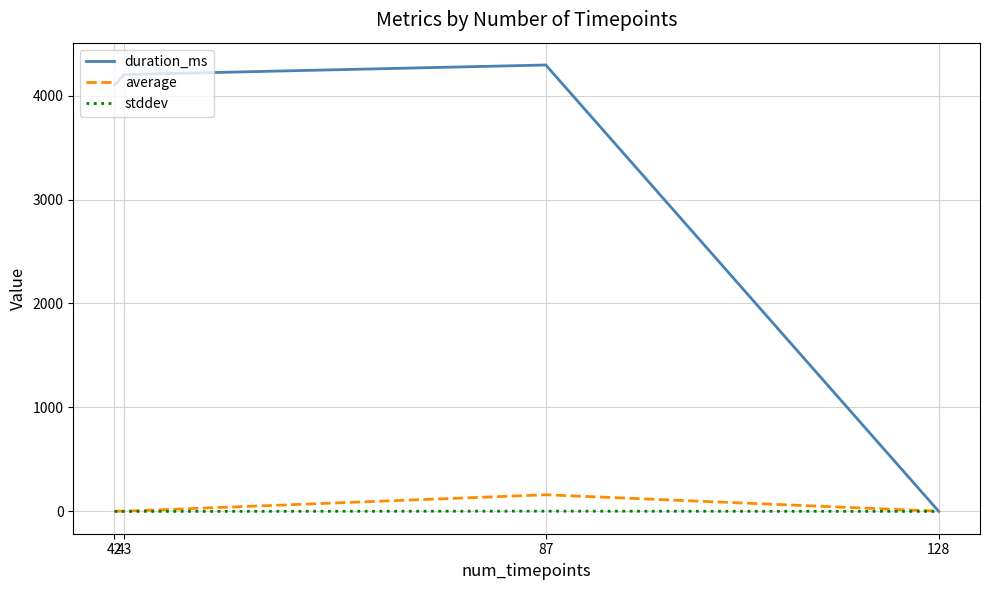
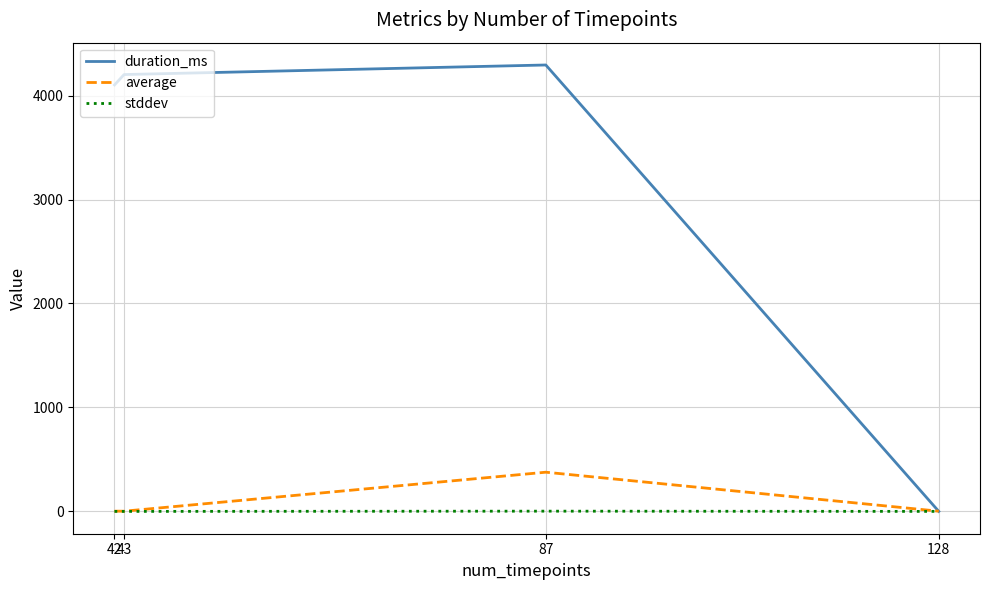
  {
    "duration_ms": {
      "87": 4290
    },
    "average": {
-     "87": 160
+     "87": 380
    },
    "stddev": {
      "87": 0
    }
  }
